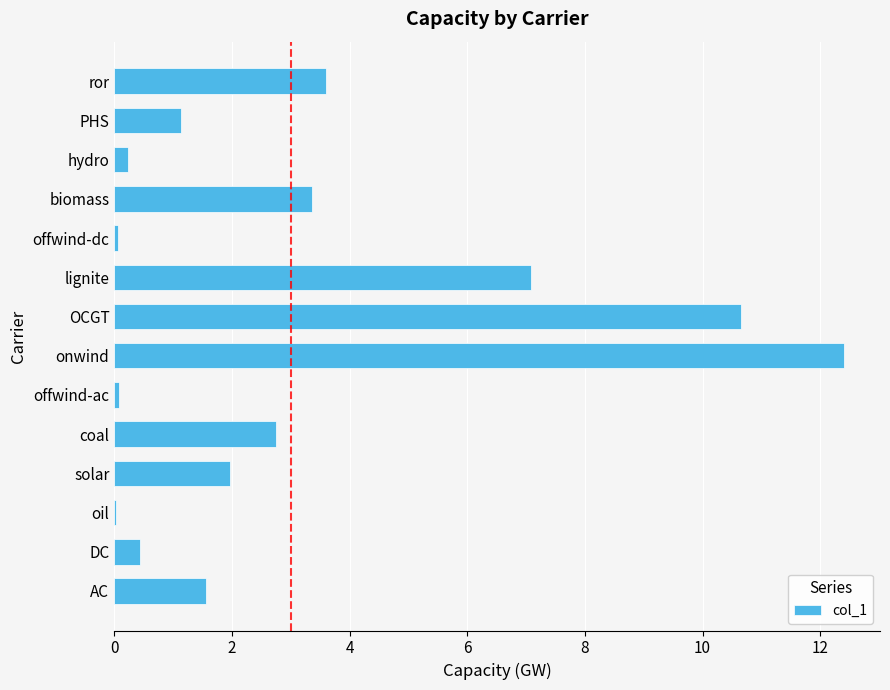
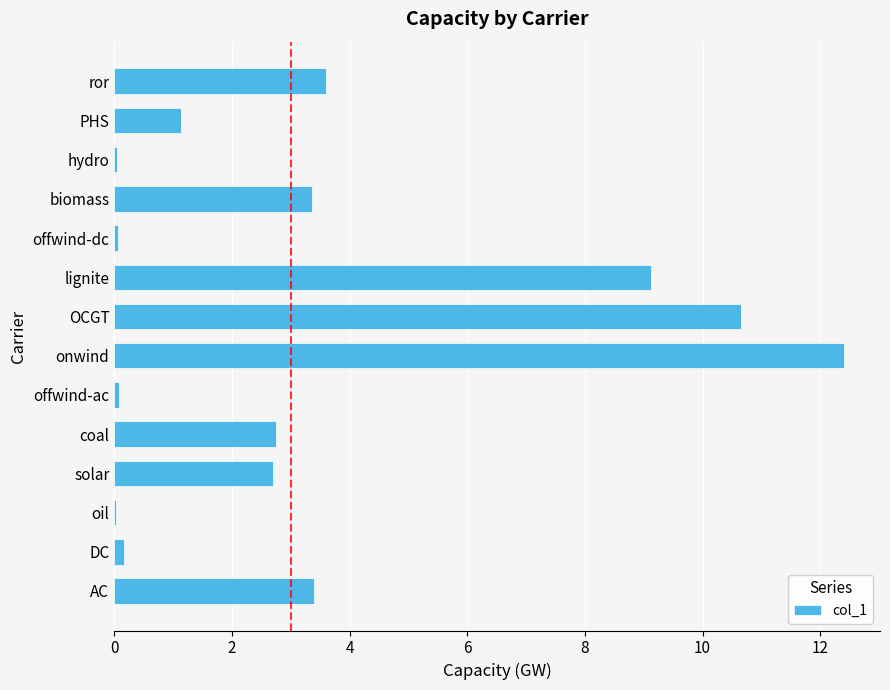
  {
    "ror": 3.6,
    "PHS": 1.1,
-   "hydro": 0.2,
+   "hydro": 0.1,
    "biomass": 3.4,
    "offwind-dc": 0.1,
-   "lignite": 7.1,
+   "lignite": 9.1,
    "OCGT": 10.6,
    "onwind": 12.4,
    "offwind-ac": 0.1,
    "coal": 2.8,
-   "solar": 2.0,
-   "DC": 0.4,
-   "AC": 1.6
+   "solar": 2.7,
+   "DC": 0.2,
+   "AC": 3.4
  }
